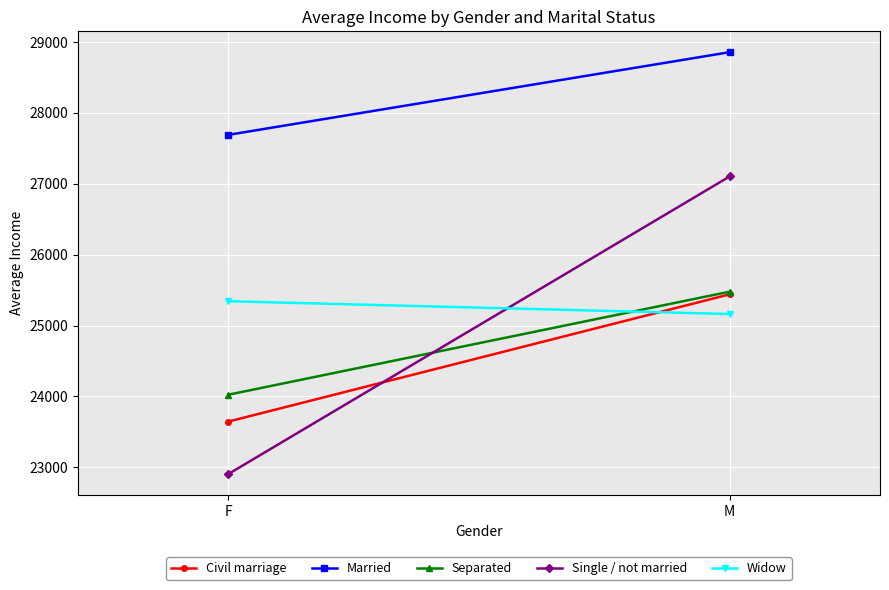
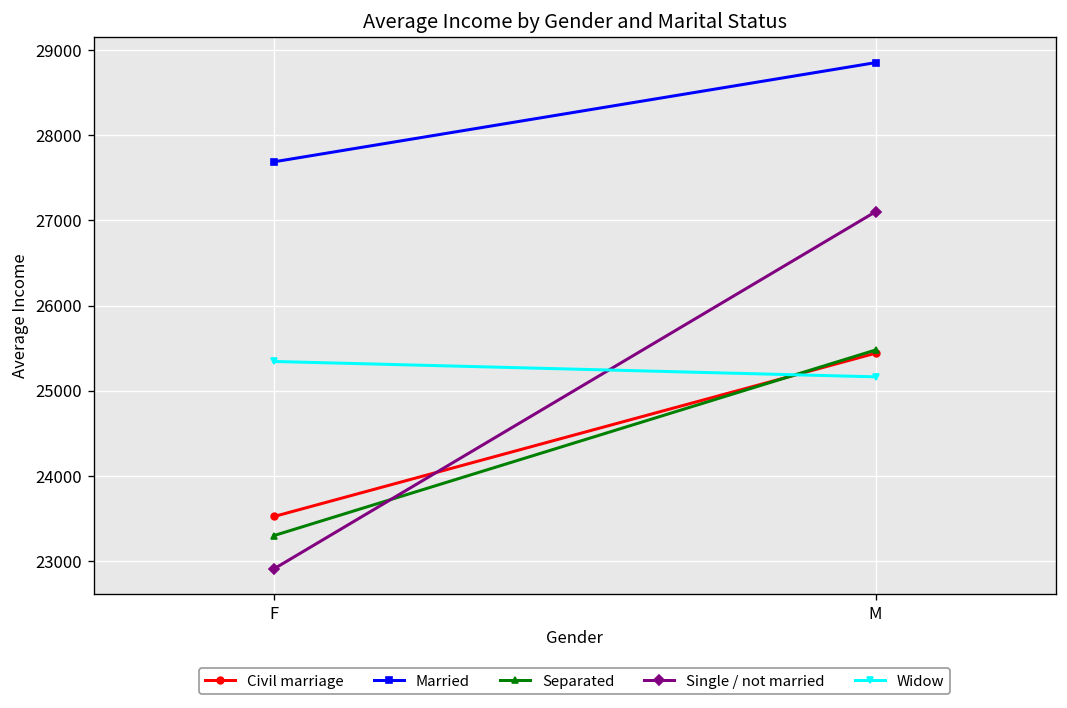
  {
    "Civil marriage": {
-     "F": 23600,
+     "F": 23500,
      "M": 25400
    },
    "Married": {
      "F": 27700,
      "M": 28900
    },
    "Separated": {
-     "F": 24000,
+     "F": 23300,
      "M": 25500
    },
    "Single / not married": {
      "F": 22900,
      "M": 27100
    },
    "Widow": {
      "F": 25300,
      "M": 25200
    }
  }
